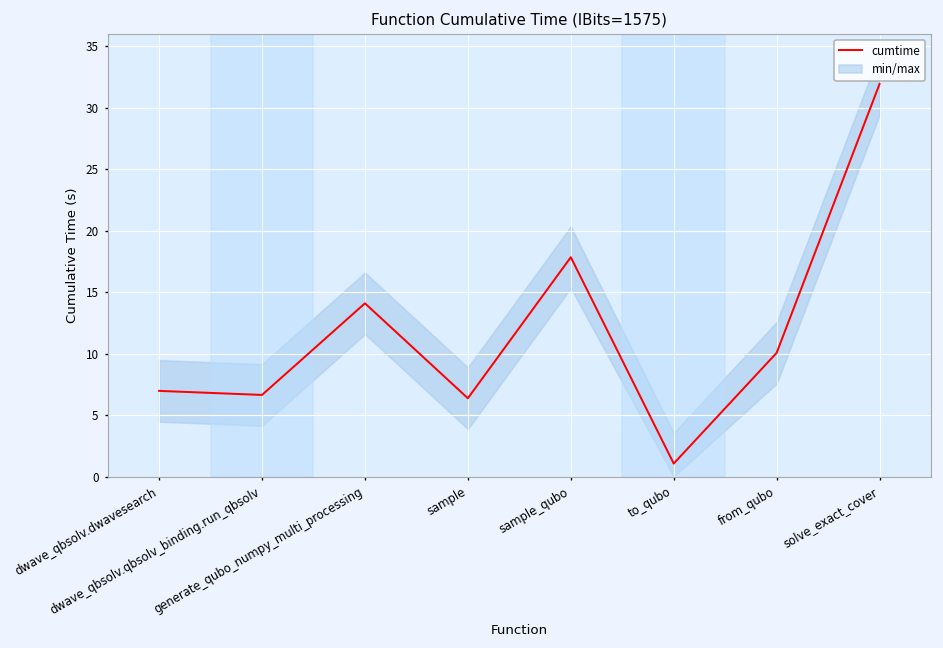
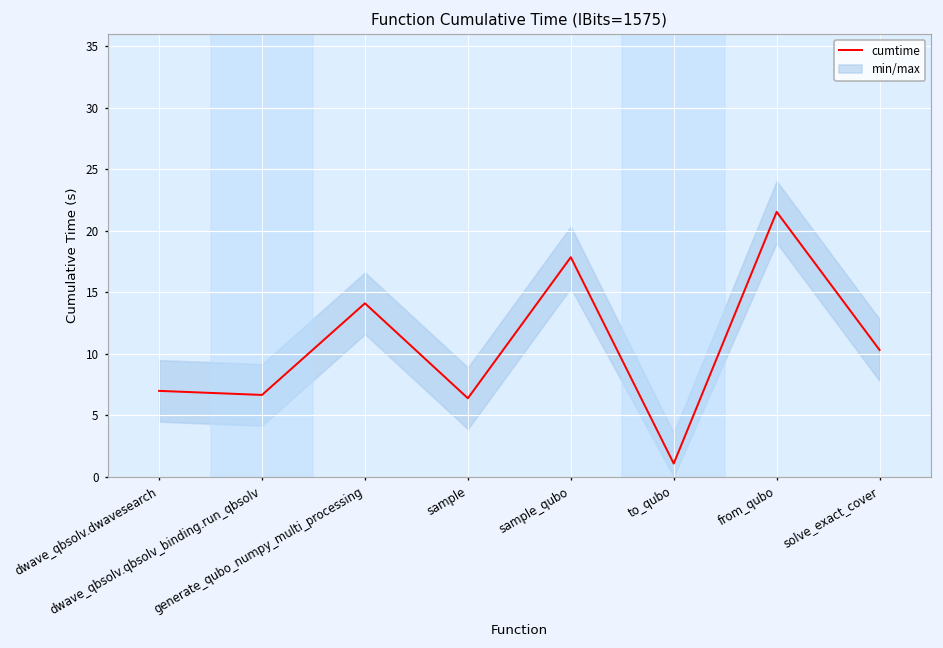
  {
    "cumtime": {
      "dwave_qbsolv.dwavesearch": 7.0,
      "generate_qubo_numpy_multi_processing": 14.1,
      "sample": 6.4,
      "sample_qubo": 17.8,
-     "from_qubo": 10.1,
-     "solve_exact_cover": 31.9
+     "from_qubo": 21.5,
+     "solve_exact_cover": 10.3
    }
  }
